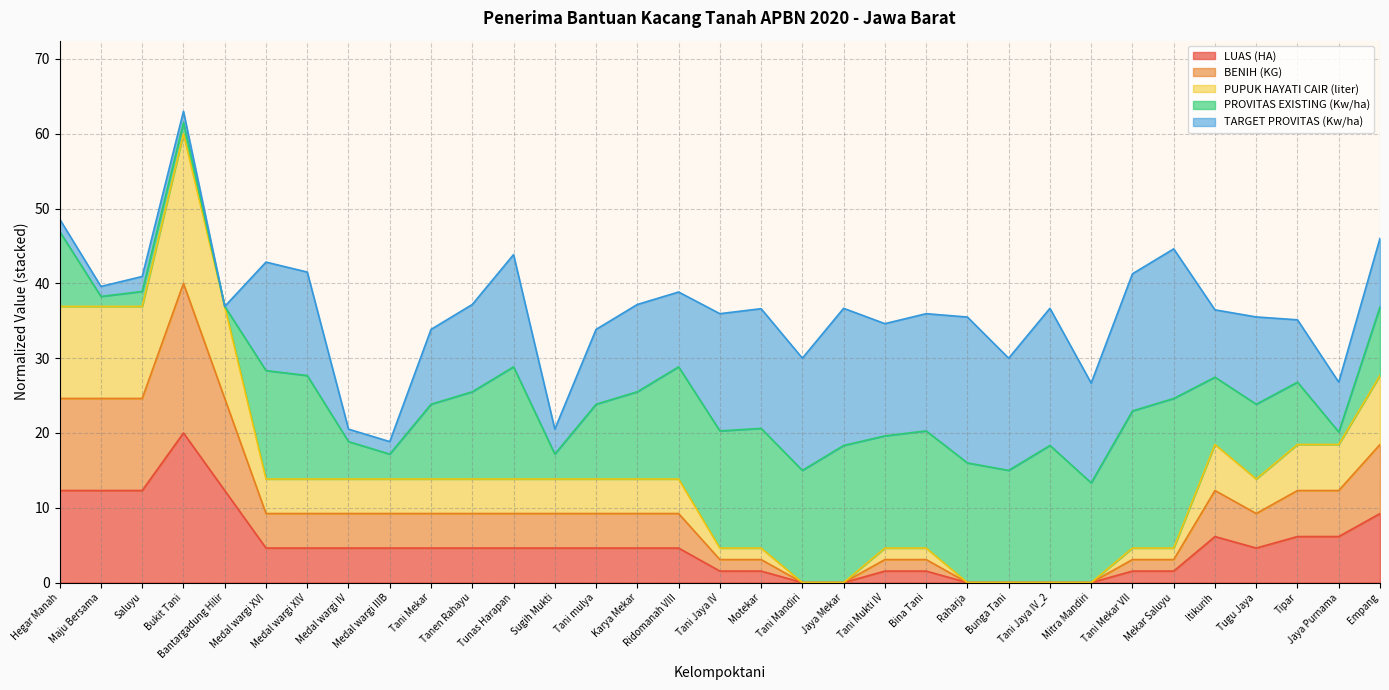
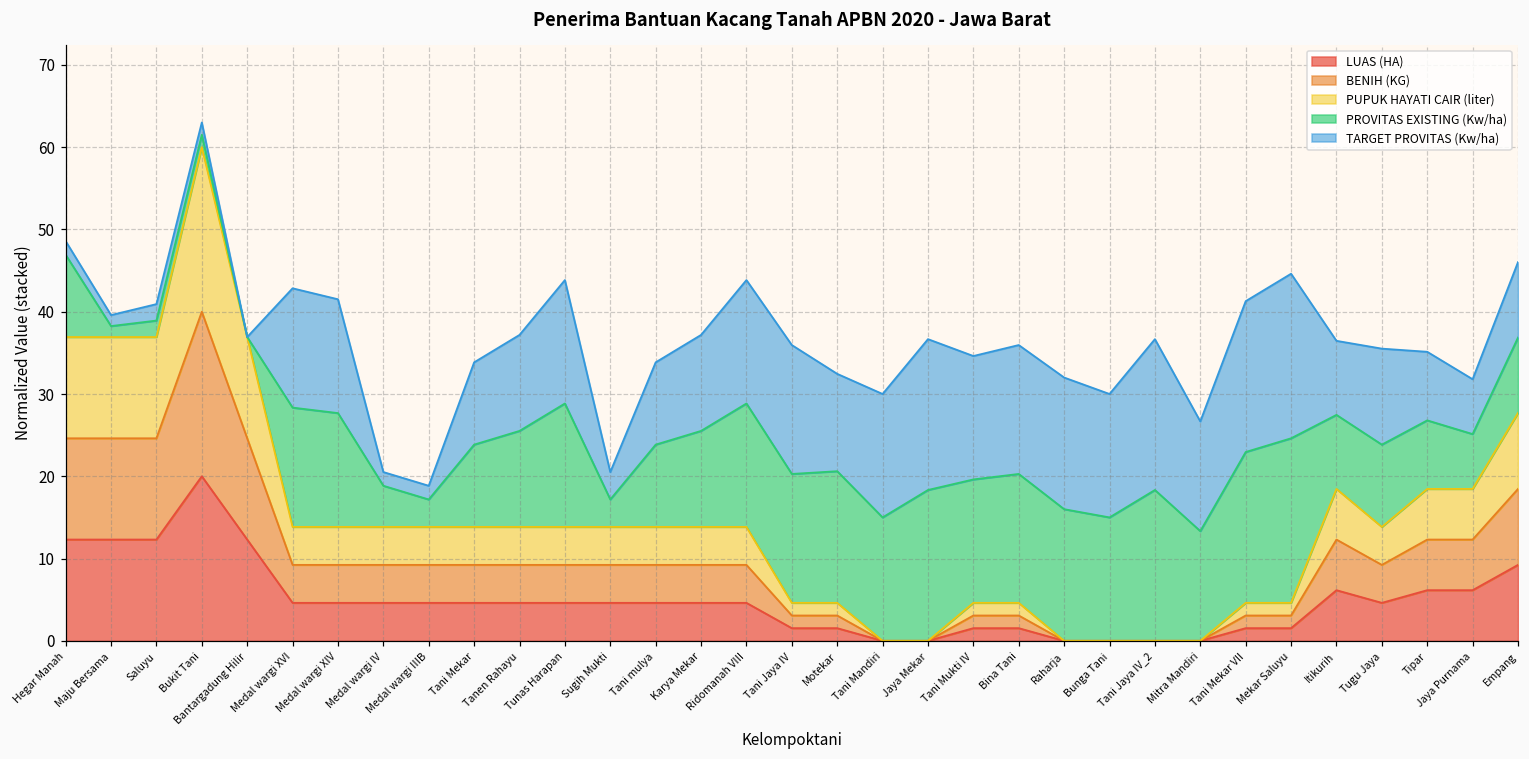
  {
    "PUPUK HAYATI CAIR (liter)": {
      "Hegar Manah": 12,
      "Maju Bersama": 12,
      "Saluyu": 12,
      "Bukit Tani": 20,
      "Medal wargi XVI": 5,
      "Medal wargi XIV": 5,
      "Medal wargi IV": 5,
      "Medal wargi IIIB": 5,
      "Tani Mekar": 5,
      "Tanen Rahayu": 5,
      "Tunas Harapan": 5,
      "Sugih Mukti": 5,
      "Tani mulya": 5,
      "Karya Mekar": 5,
      "Ridomanah VIII": 5,
      "Tani Jaya IV": 2,
      "Motekar": 2,
      "Tani Mukti IV": 2,
      "Bina Tani": 2,
      "Tani Mekar VII": 2,
      "Mekar Saluyu": 2,
      "Itikurih": 6,
      "Tugu Jaya": 5,
      "Tipar": 6,
      "Jaya Purnama": 6,
      "Empang": 9
    },
    "PROVITAS EXISTING (Kw/ha)": {
      "Hegar Manah": 10,
      "Maju Bersama": 1,
      "Saluyu": 2,
      "Bukit Tani": 1,
      "Medal wargi XVI": 14,
      "Medal wargi XIV": 14,
      "Medal wargi IV": 5,
      "Medal wargi IIIB": 3,
      "Tani Mekar": 10,
      "Tanen Rahayu": 12,
      "Tunas Harapan": 15,
      "Sugih Mukti": 3,
      "Tani mulya": 10,
      "Karya Mekar": 12,
      "Ridomanah VIII": 15,
      "Tani Jaya IV": 16,
      "Motekar": 16,
      "Tani Mandiri": 15,
      "Jaya Mekar": 18,
      "Tani Mukti IV": 15,
      "Bina Tani": 16,
      "Raharja": 16,
      "Bunga Tani": 15,
      "Tani Jaya IV_2": 18,
      "Mitra Mandiri": 13,
      "Tani Mekar VII": 18,
      "Mekar Saluyu": 20,
      "Itikurih": 9,
      "Tugu Jaya": 10,
      "Tipar": 8,
-     "Jaya Purnama": 2,
+     "Jaya Purnama": 7,
      "Empang": 9
    },
    "TARGET PROVITAS (Kw/ha)": {
      "Hegar Manah": 2,
      "Maju Bersama": 1,
      "Saluyu": 2,
      "Bukit Tani": 2,
      "Medal wargi XVI": 14,
      "Medal wargi XIV": 14,
      "Medal wargi IV": 2,
      "Medal wargi IIIB": 2,
      "Tani Mekar": 10,
      "Tanen Rahayu": 12,
      "Tunas Harapan": 15,
      "Sugih Mukti": 3,
      "Tani mulya": 10,
      "Karya Mekar": 12,
-     "Ridomanah VIII": 10,
+     "Ridomanah VIII": 15,
      "Tani Jaya IV": 16,
-     "Motekar": 16,
+     "Motekar": 12,
      "Tani Mandiri": 15,
      "Jaya Mekar": 18,
      "Tani Mukti IV": 15,
      "Bina Tani": 16,
-     "Raharja": 19,
+     "Raharja": 16,
      "Bunga Tani": 15,
      "Tani Jaya IV_2": 18,
      "Mitra Mandiri": 13,
      "Tani Mekar VII": 18,
      "Mekar Saluyu": 20,
      "Itikurih": 9,
      "Tugu Jaya": 12,
      "Tipar": 8,
      "Jaya Purnama": 7,
      "Empang": 9
    }
  }
